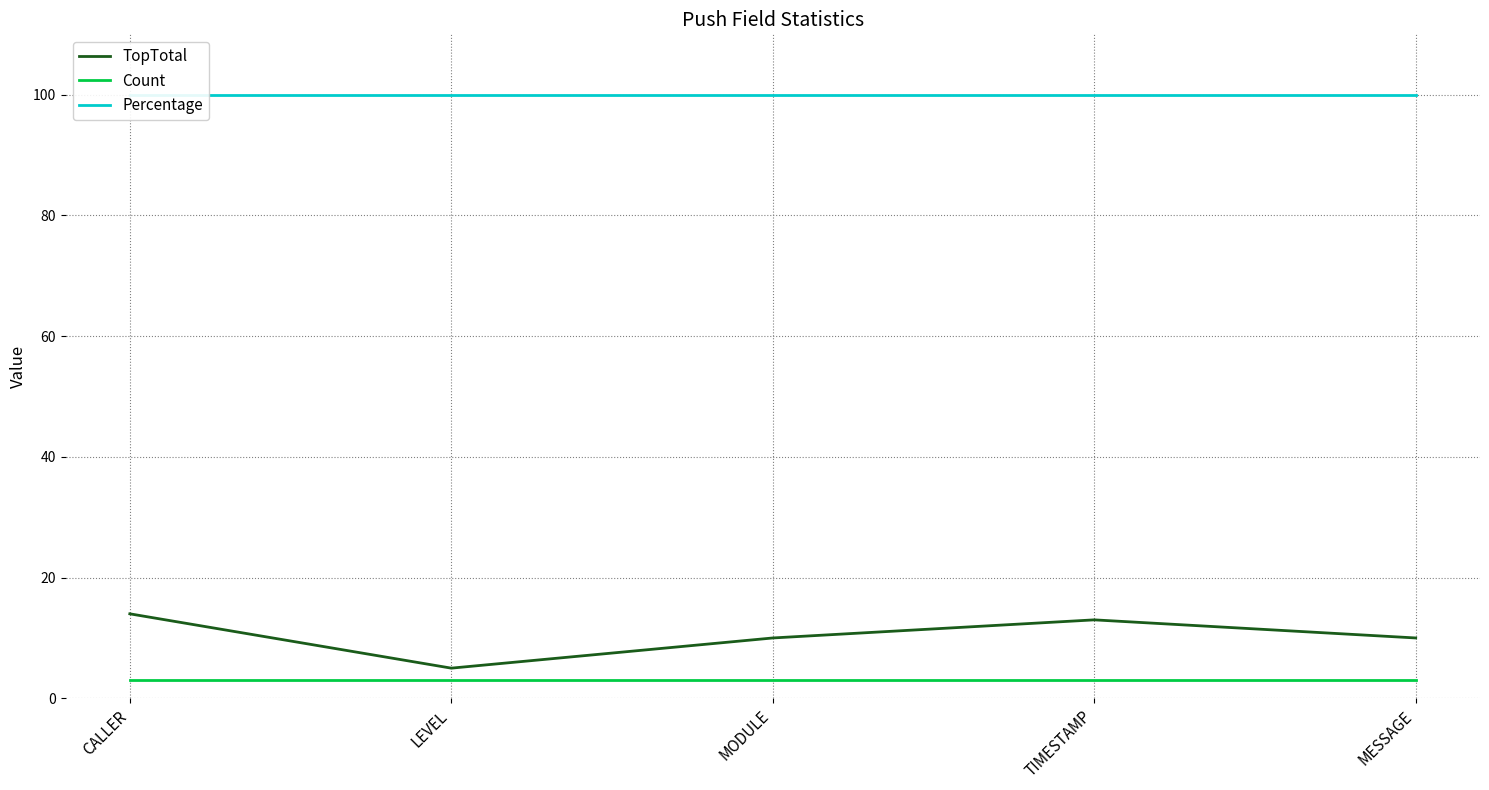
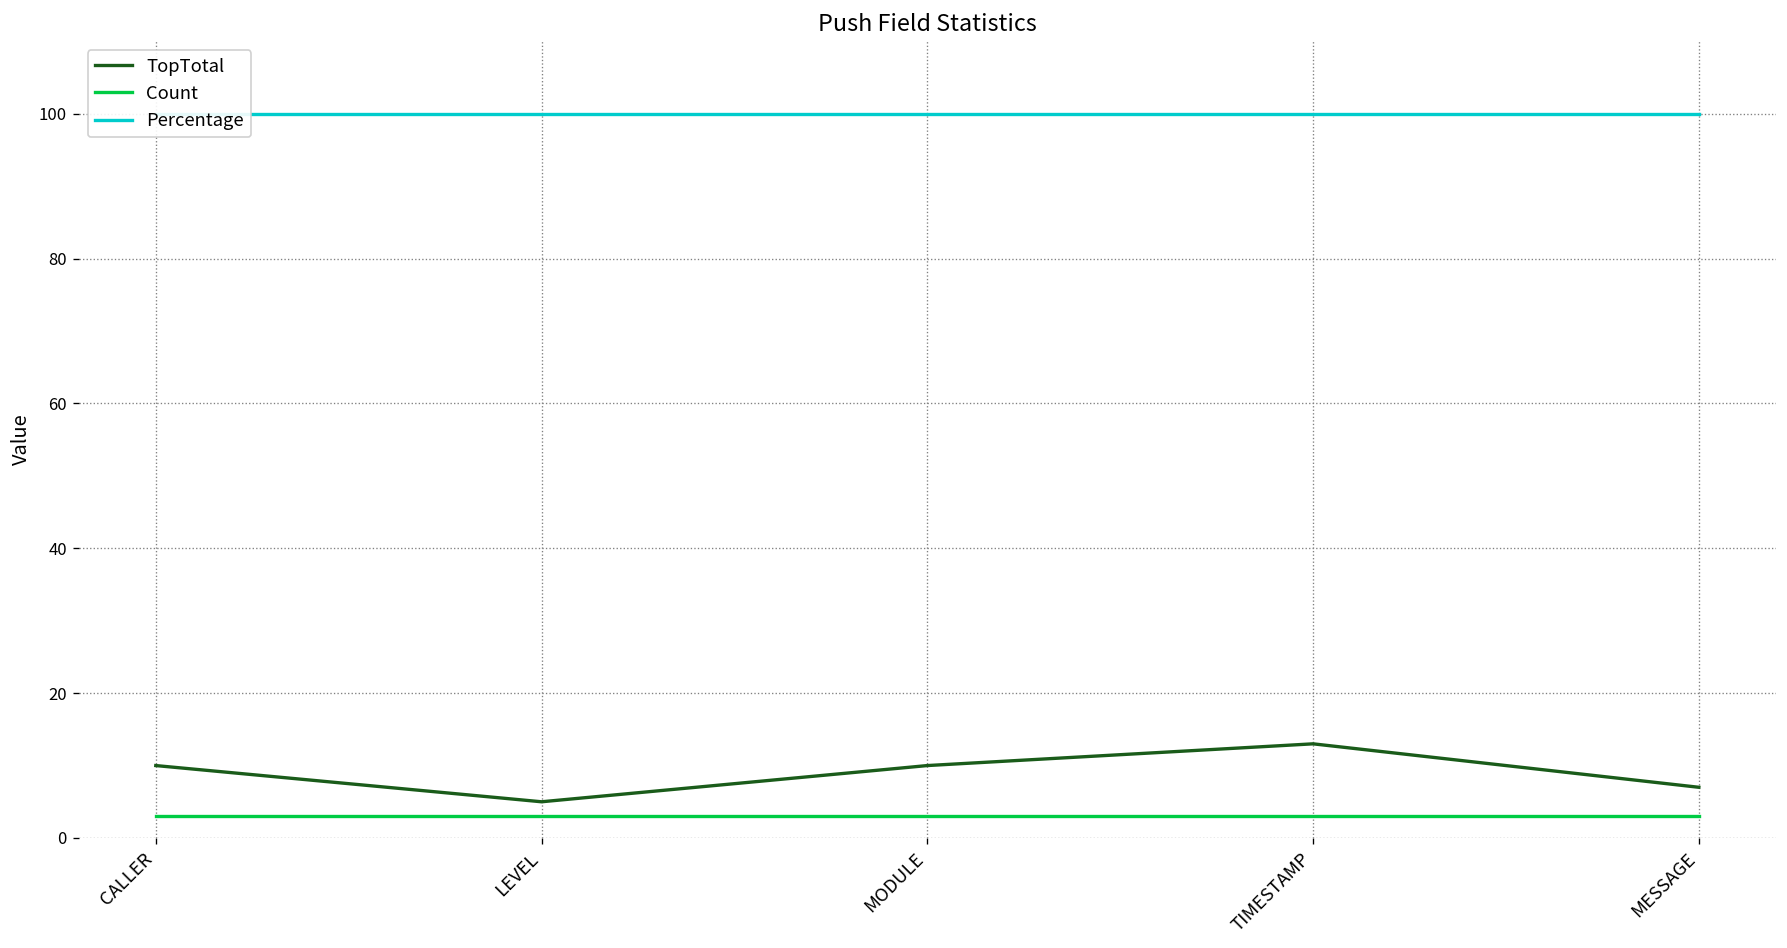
  {
    "TopTotal": {
-     "CALLER": 14,
+     "CALLER": 10,
      "LEVEL": 5,
      "MODULE": 10,
      "TIMESTAMP": 13,
-     "MESSAGE": 10
+     "MESSAGE": 7
    },
    "Count": {
      "CALLER": 3,
      "LEVEL": 3,
      "MODULE": 3,
      "TIMESTAMP": 3,
      "MESSAGE": 3
    },
    "Percentage": {
      "LEVEL": 100,
      "MODULE": 100,
      "TIMESTAMP": 100,
      "MESSAGE": 100
    }
  }
